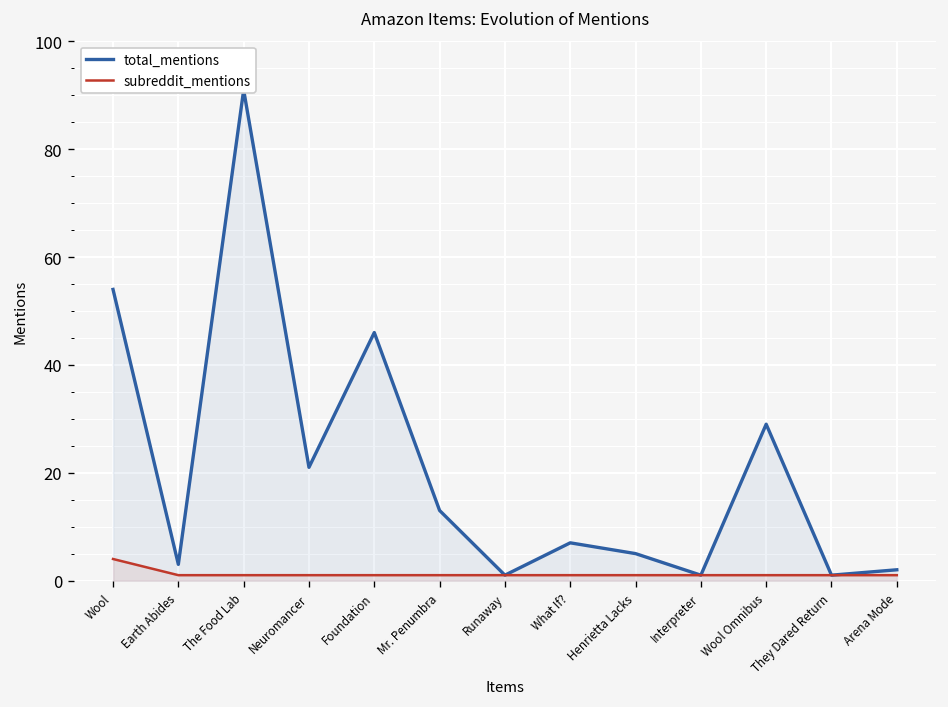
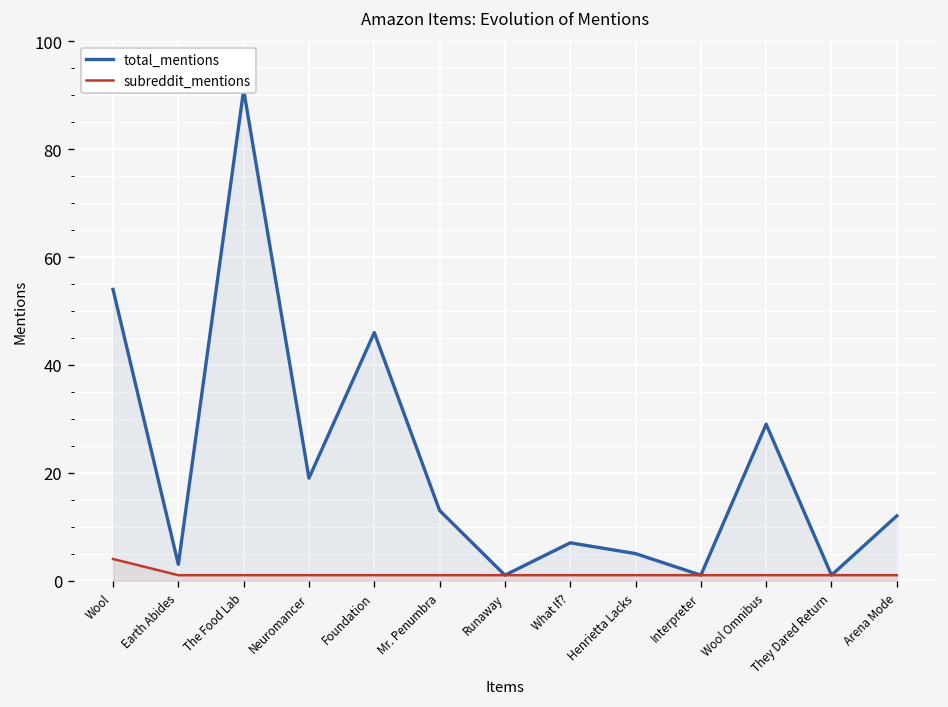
  {
    "total_mentions": {
      "Wool": 54,
      "Earth Abides": 3,
      "The Food Lab": 91,
-     "Neuromancer": 21,
+     "Neuromancer": 19,
      "Foundation": 46,
      "Mr. Penumbra": 13,
      "What If?": 7,
      "Henrietta Lacks": 5,
      "Wool Omnibus": 29,
-     "Arena Mode": 2
+     "Arena Mode": 12
    },
    "subreddit_mentions": {
      "Wool": 4,
      "Earth Abides": 1,
      "The Food Lab": 1,
      "Neuromancer": 1,
      "Foundation": 1,
      "Mr. Penumbra": 1,
      "What If?": 1,
      "Henrietta Lacks": 1,
      "Wool Omnibus": 1,
      "Arena Mode": 1
    }
  }
